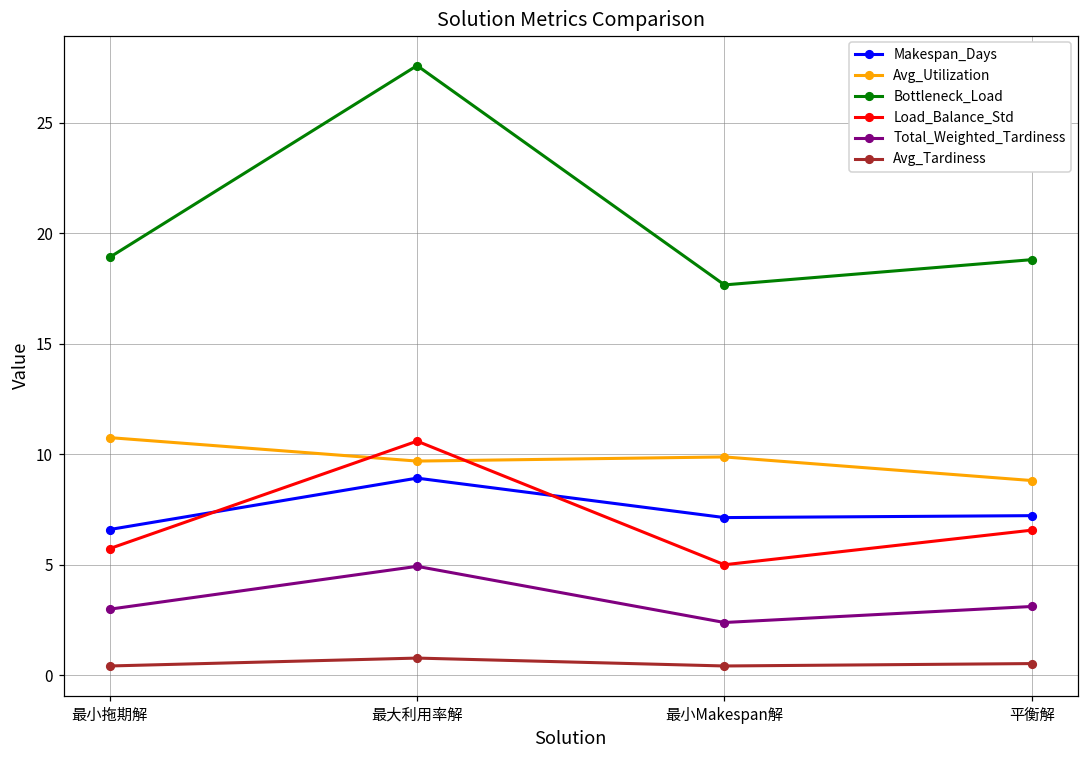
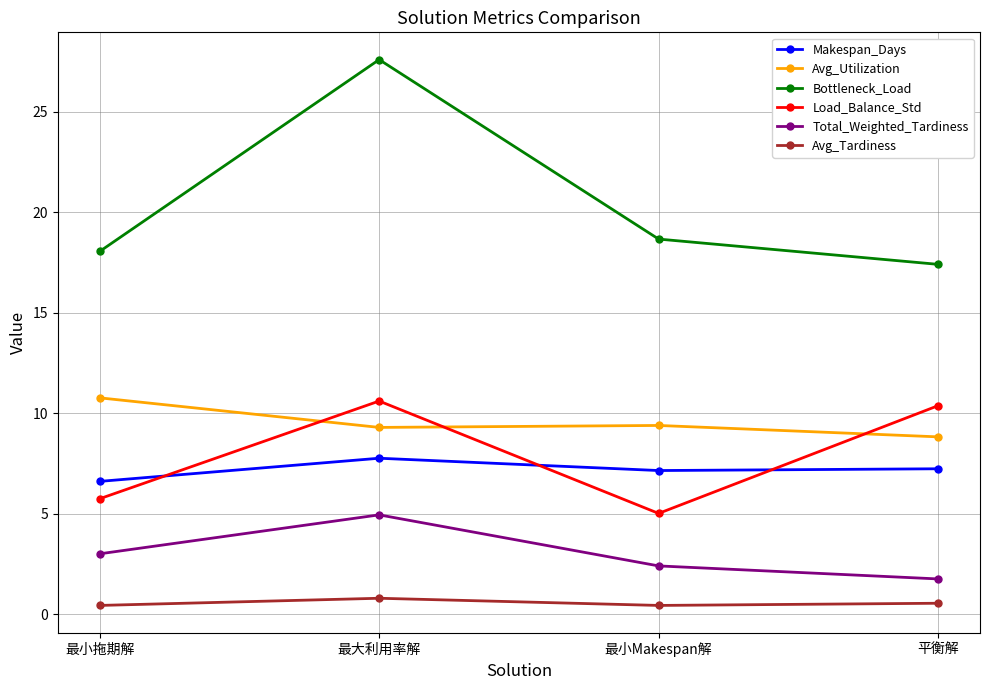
  {
    "Makespan_Days": {
      "最小拖期解": 6.6,
-     "最大利用率解": 8.9,
+     "最大利用率解": 7.8,
      "最小Makespan解": 7.1,
      "平衡解": 7.2
    },
    "Avg_Utilization": {
      "最小拖期解": 10.8,
-     "最大利用率解": 9.7,
-     "最小Makespan解": 9.9,
+     "最大利用率解": 9.3,
+     "最小Makespan解": 9.4,
      "平衡解": 8.8
    },
    "Bottleneck_Load": {
-     "最小拖期解": 18.9,
+     "最小拖期解": 18.0,
      "最大利用率解": 27.6,
-     "最小Makespan解": 17.7,
-     "平衡解": 18.8
+     "最小Makespan解": 18.7,
+     "平衡解": 17.4
    },
    "Load_Balance_Std": {
      "最小拖期解": 5.7,
      "最大利用率解": 10.6,
      "最小Makespan解": 5.0,
-     "平衡解": 6.6
+     "平衡解": 10.4
    },
    "Total_Weighted_Tardiness": {
      "最小拖期解": 3.0,
      "最大利用率解": 4.9,
      "最小Makespan解": 2.4,
-     "平衡解": 3.1
+     "平衡解": 1.7
    },
    "Avg_Tardiness": {
      "最小拖期解": 0.4,
      "最大利用率解": 0.8,
      "最小Makespan解": 0.4,
      "平衡解": 0.5
    }
  }
